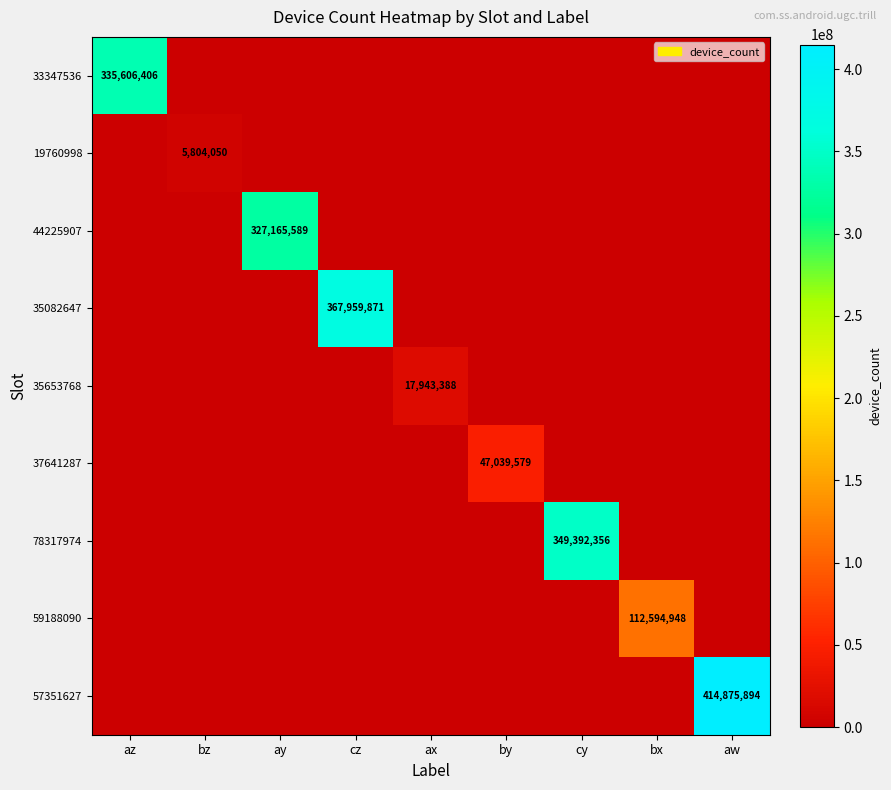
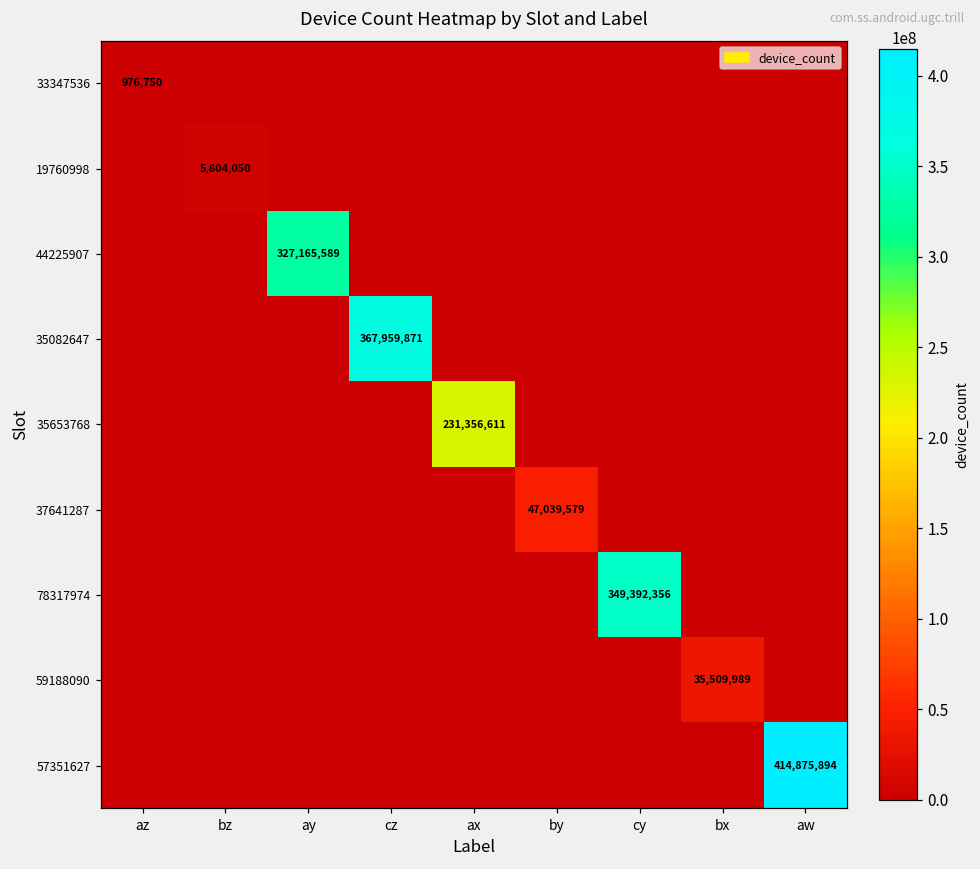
  {
    "33347536": {
-     "az": "335,606,406"
+     "az": "976,750"
    },
    "19760998": {
      "bz": "5,804,050"
    },
    "44225907": {
      "ay": "327,165,589"
    },
    "35082647": {
      "cz": "367,959,871"
    },
    "35653768": {
-     "ax": "17,943,388"
+     "ax": "231,356,611"
    },
    "37641287": {
      "by": "47,039,579"
    },
    "78317974": {
      "cy": "349,392,356"
    },
    "59188090": {
-     "bx": "112,594,948"
+     "bx": "35,509,989"
    },
    "57351627": {
      "aw": "414,875,894"
    }
  }
